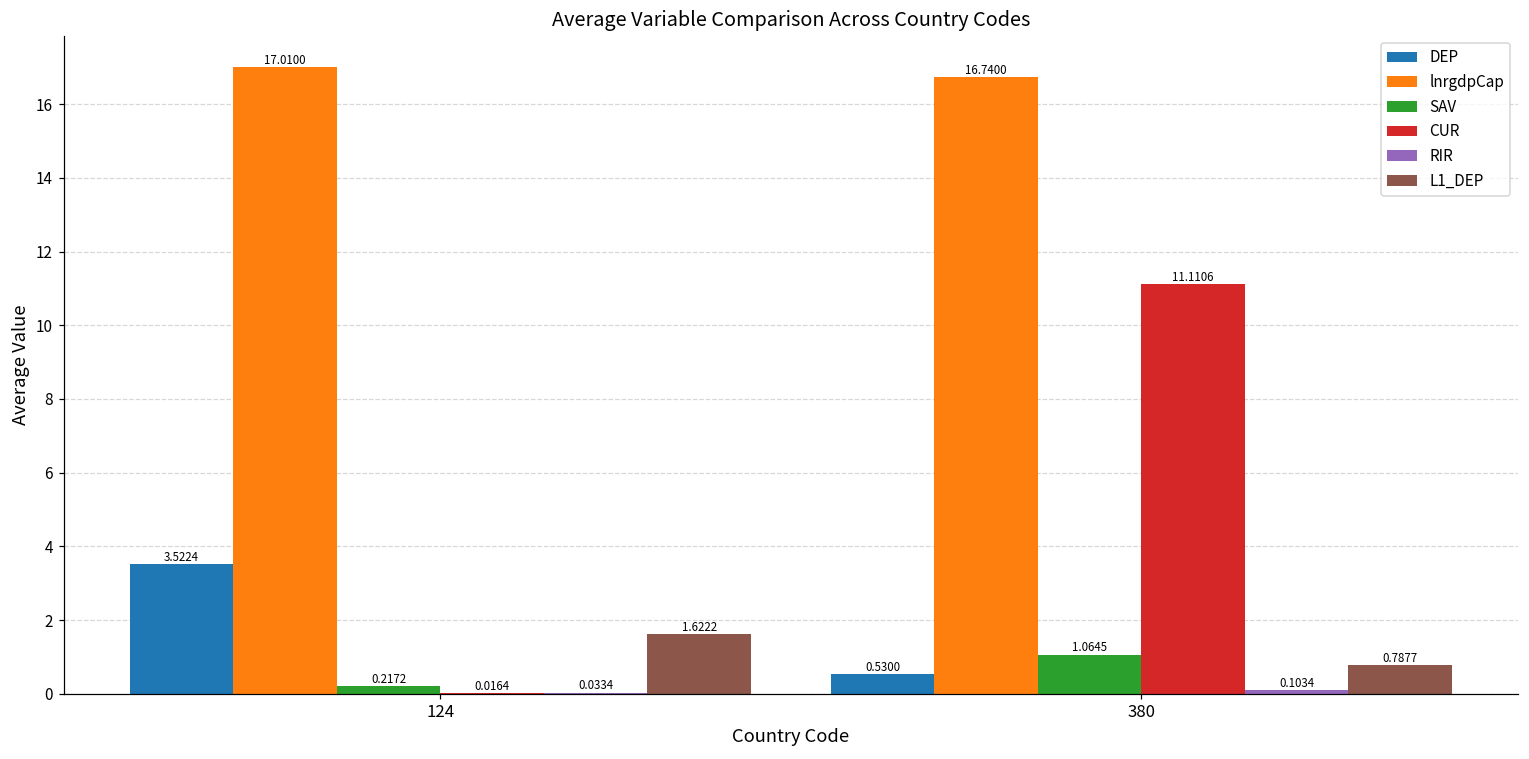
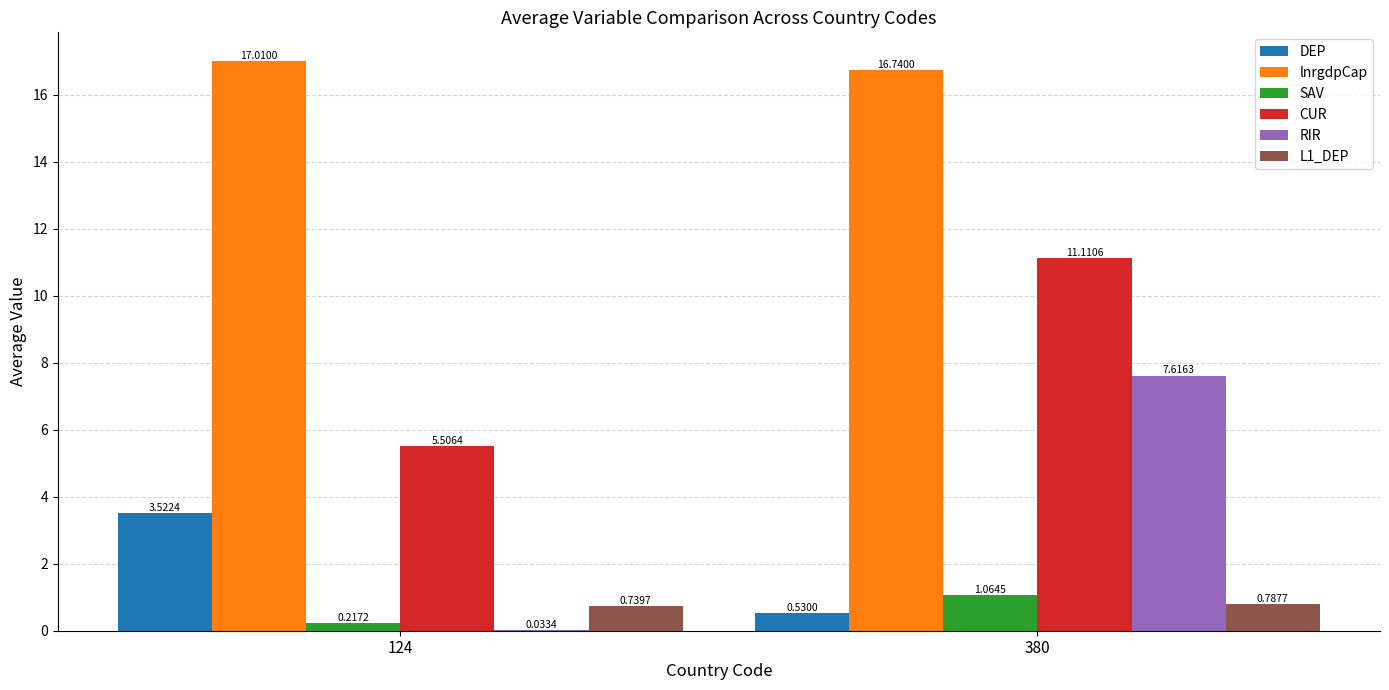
  {
    "DEP": {
      "124": 3.5224,
      "380": 0.5300
    },
    "lnrgdpCap": {
      "124": 17.0100,
      "380": 16.7400
    },
    "SAV": {
      "124": 0.2172,
      "380": 1.0645
    },
    "CUR": {
-     "124": 0.0164,
+     "124": 5.5064,
      "380": 11.1106
    },
    "RIR": {
      "124": 0.0334,
-     "380": 0.1034
+     "380": 7.6163
    },
    "L1_DEP": {
-     "124": 1.6222,
+     "124": 0.7397,
      "380": 0.7877
    }
  }
